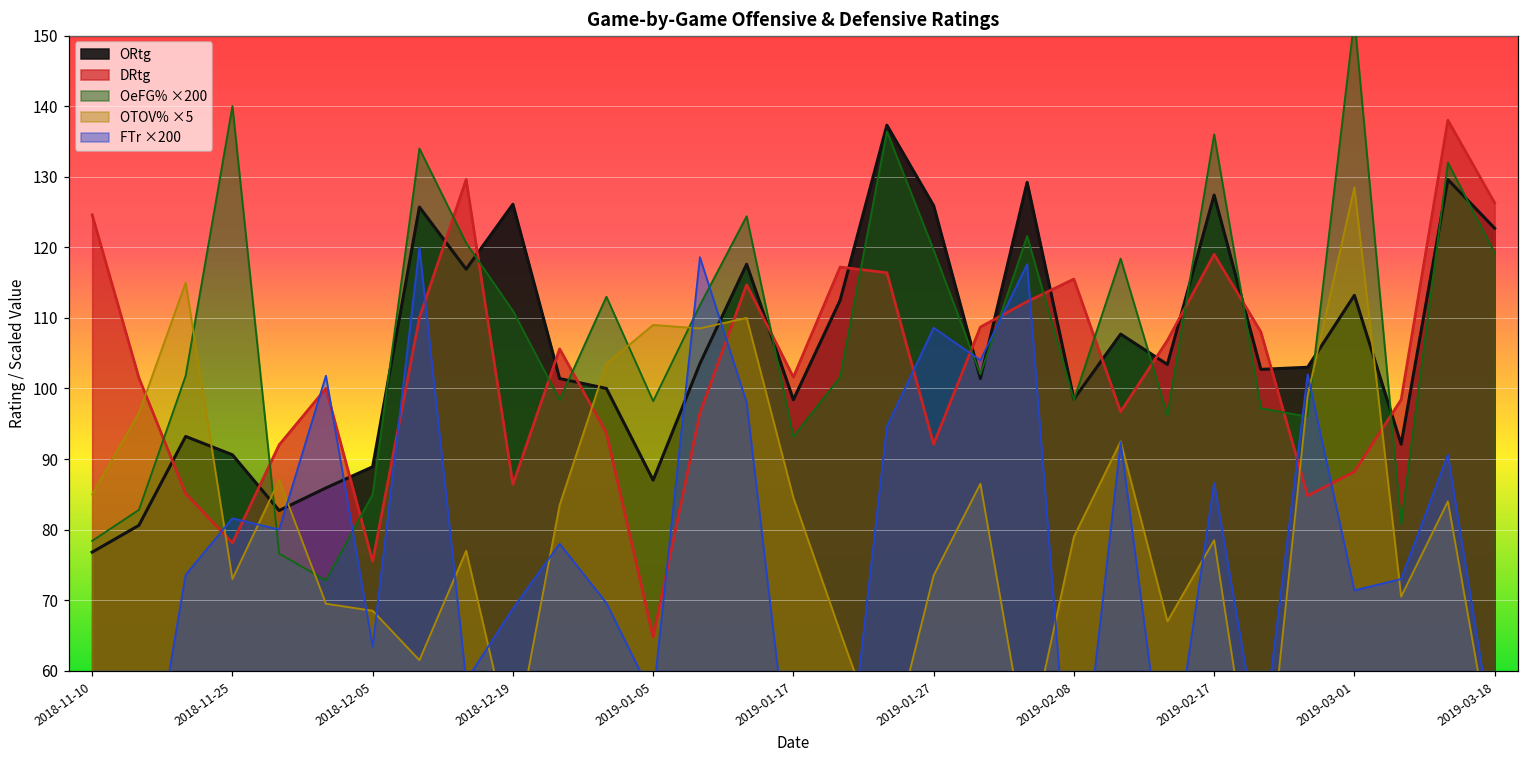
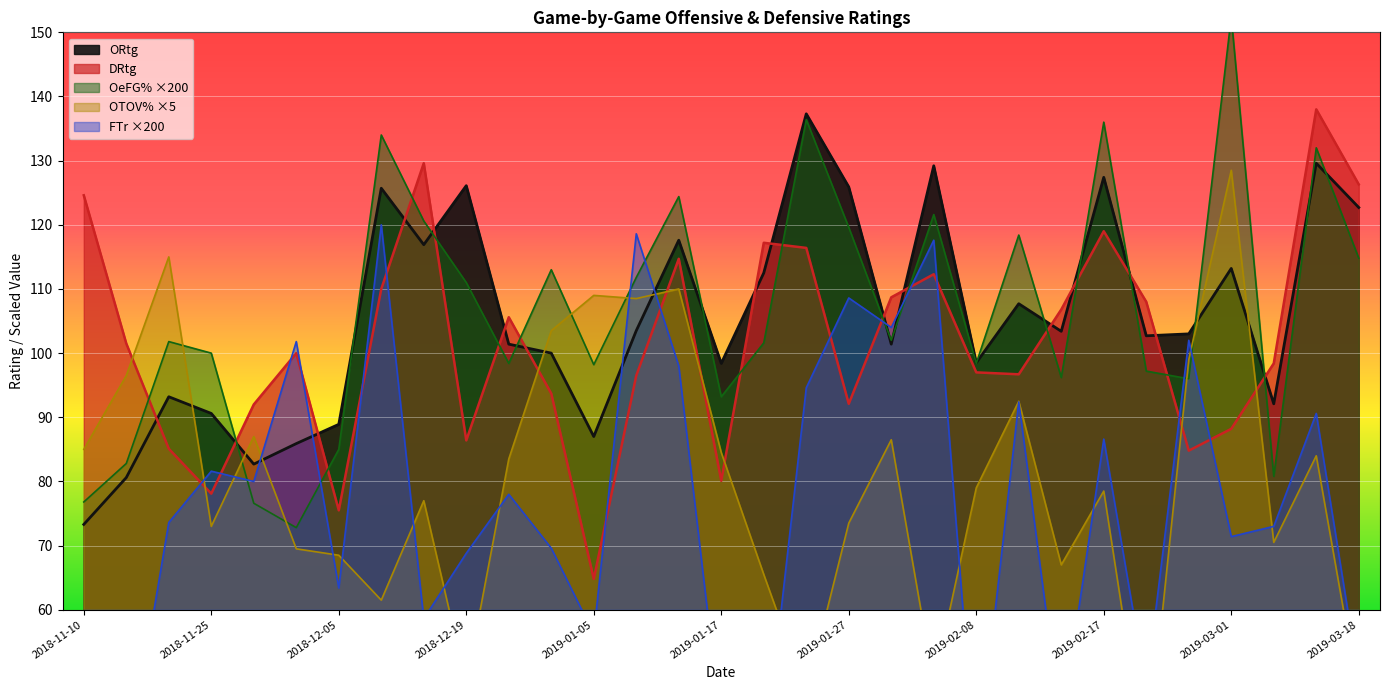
  {
    "ORtg": {
-     "2018-11-10": 77,
+     "2018-11-10": 73,
      "2018-11-25": 91,
      "2018-12-05": 89,
      "2018-12-19": 126,
      "2019-01-05": 87,
      "2019-01-17": 98,
      "2019-01-27": 126,
      "2019-02-17": 127,
      "2019-03-01": 113,
      "2019-03-18": 123
    },
    "DRtg": {
      "2018-11-10": 125,
      "2018-11-25": 78,
      "2018-12-05": 76,
      "2018-12-19": 86,
      "2019-01-05": 65,
-     "2019-01-17": 102,
+     "2019-01-17": 80,
      "2019-01-27": 92,
-     "2019-02-08": 116,
+     "2019-02-08": 97,
      "2019-02-17": 119,
      "2019-03-01": 88,
      "2019-03-18": 126
    },
    "OeFG% ×200": {
-     "2018-11-10": 78,
-     "2018-11-25": 140,
+     "2018-11-10": 77,
+     "2018-11-25": 100,
      "2018-12-05": 85,
      "2018-12-19": 111,
      "2019-01-05": 98,
      "2019-01-17": 93,
      "2019-01-27": 120,
      "2019-02-17": 136,
-     "2019-03-18": 119
+     "2019-03-18": 115
    }
  }
